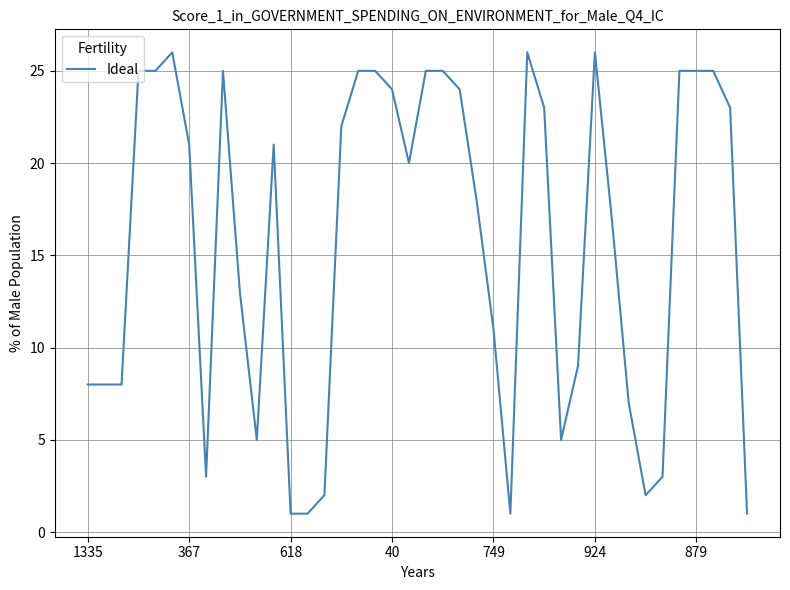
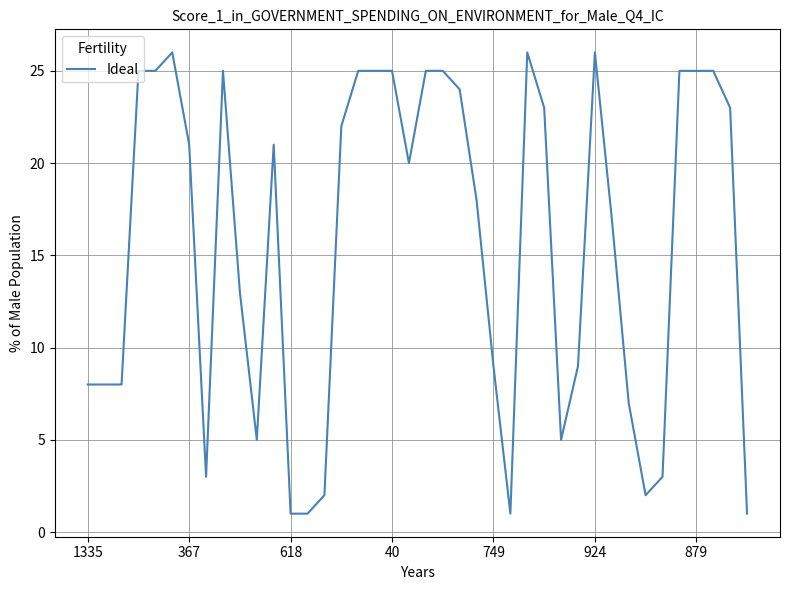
  {
    "1335": 8,
    "367": 21,
    "618": 1,
-   "40": 24,
-   "749": 11,
+   "40": 25,
+   "749": 9,
    "924": 26,
    "879": 25
  }
